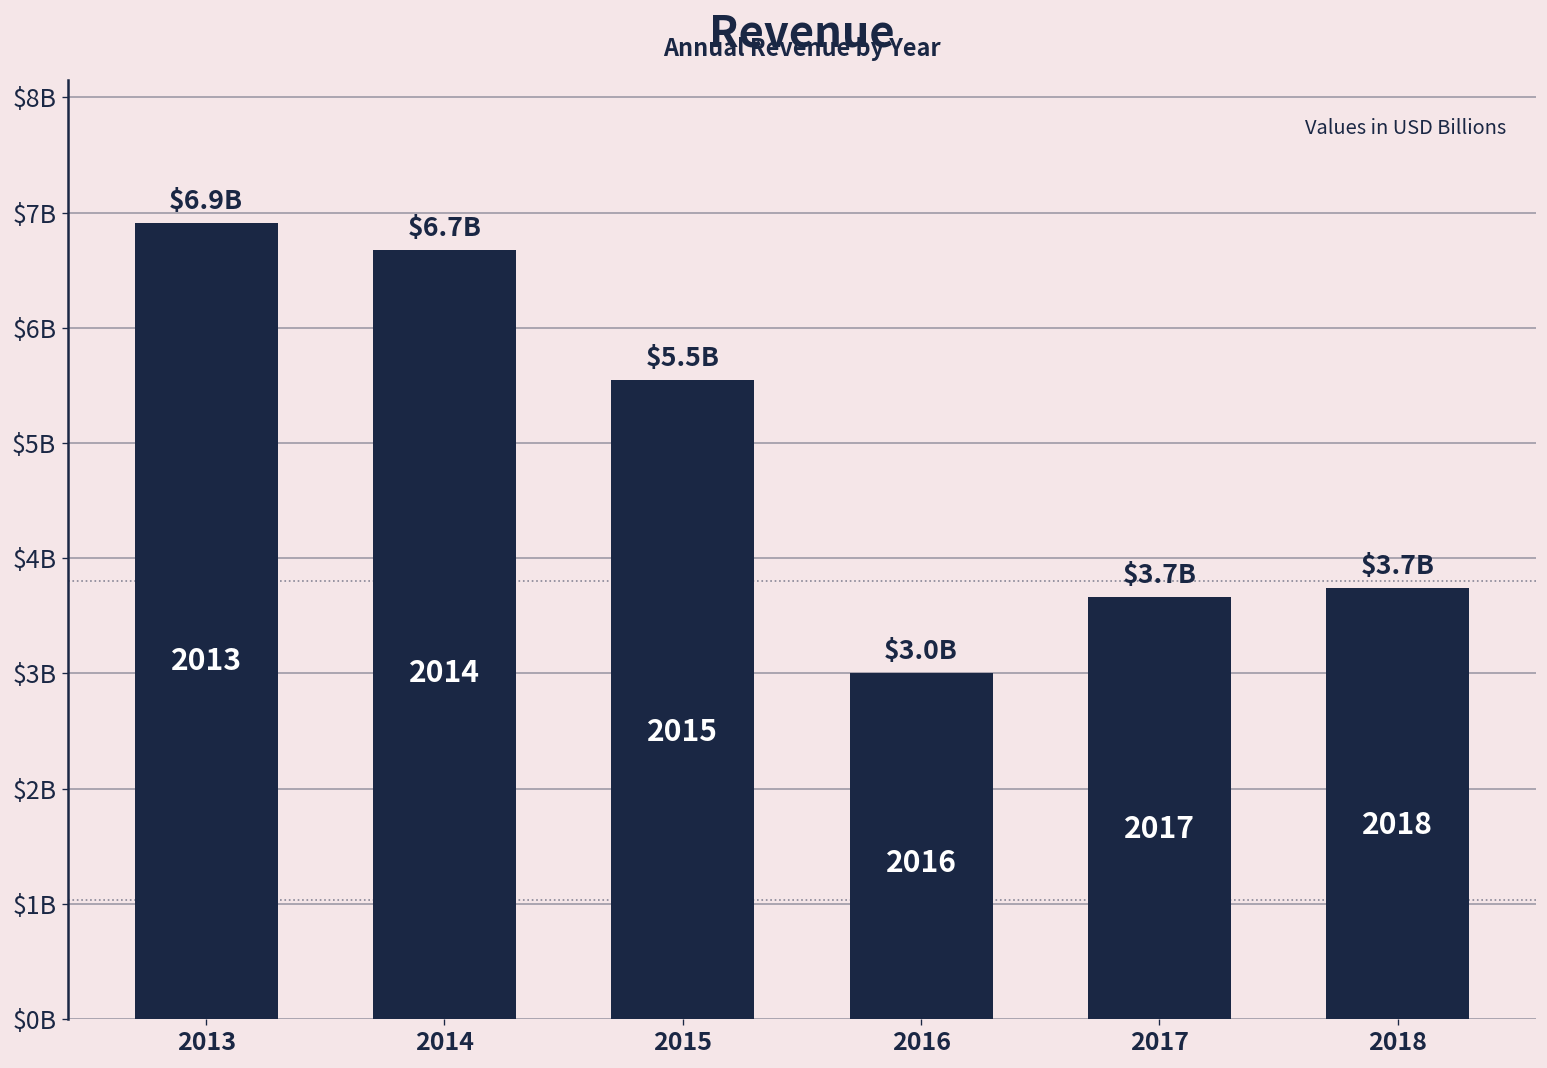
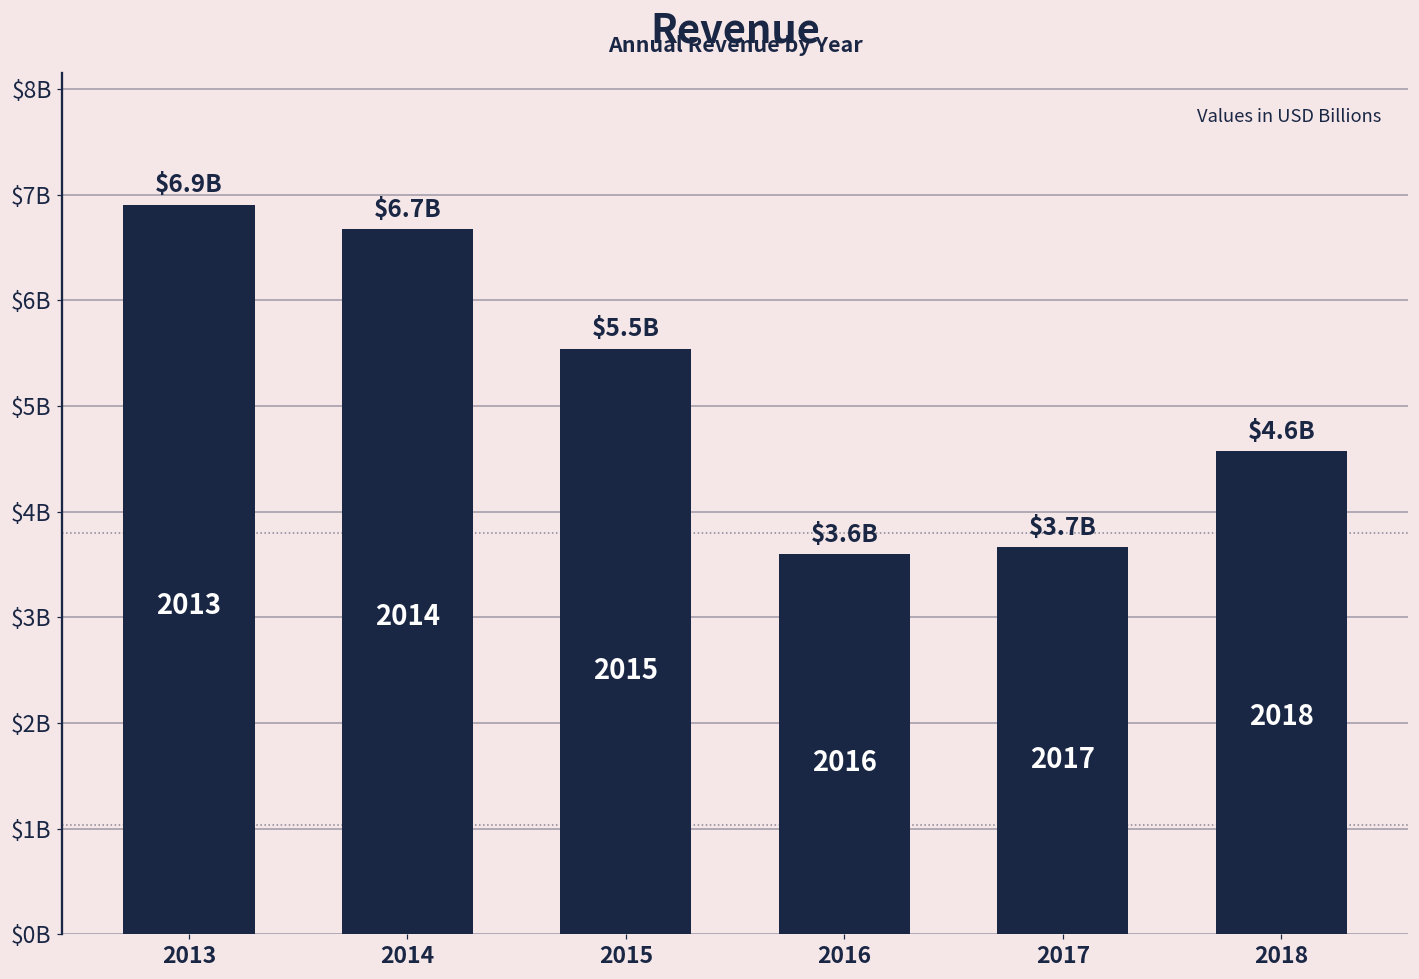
  {
    "2013": "$6.9B",
    "2014": "$6.7B",
    "2015": "$5.5B",
-   "2016": "$3.0B",
+   "2016": "$3.6B",
    "2017": "$3.7B",
-   "2018": "$3.7B"
+   "2018": "$4.6B"
  }
